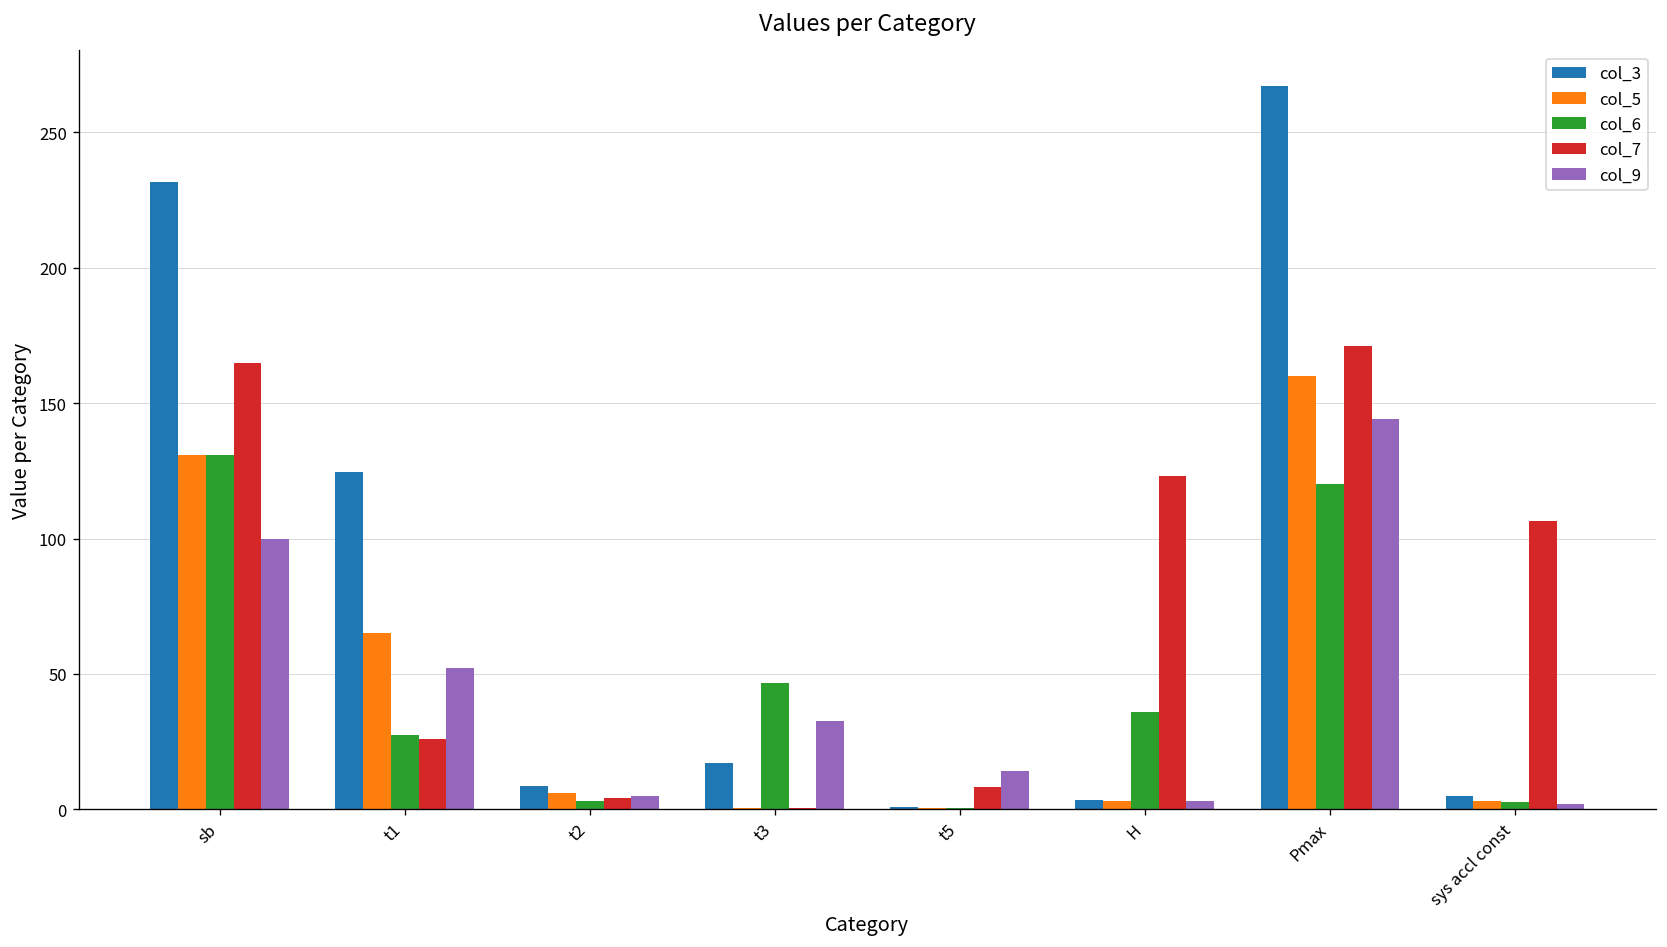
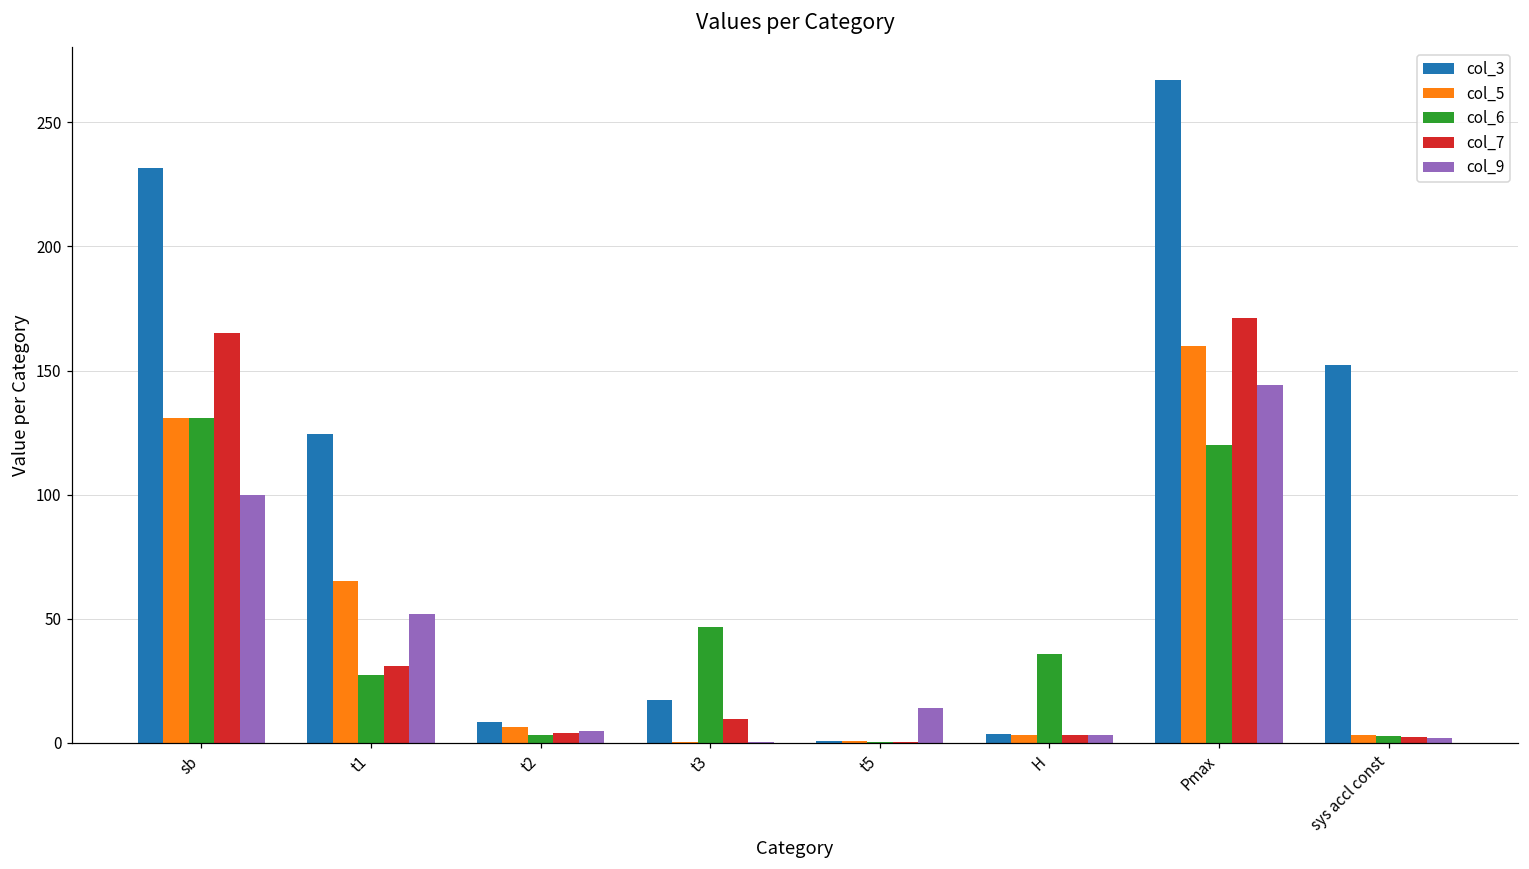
  {
    "col_3": {
      "sb": 232,
      "t1": 124,
      "t2": 9,
      "t3": 17,
      "H": 3,
      "Pmax": 267,
-     "sys accl const": 5
+     "sys accl const": 152
    },
    "col_5": {
      "sb": 131,
      "t1": 65,
      "t2": 6,
      "H": 3,
      "Pmax": 160,
      "sys accl const": 3
    },
    "col_6": {
      "sb": 131,
      "t1": 28,
      "t2": 3,
      "t3": 47,
      "H": 36,
      "Pmax": 120,
      "sys accl const": 3
    },
    "col_7": {
      "sb": 165,
-     "t1": 26,
+     "t1": 31,
      "t2": 4,
-     "t3": 0,
-     "t5": 8,
-     "H": 123,
+     "t3": 10,
+     "t5": 1,
+     "H": 3,
      "Pmax": 171,
-     "sys accl const": 107
+     "sys accl const": 2
    },
    "col_9": {
      "sb": 100,
      "t1": 52,
      "t2": 5,
-     "t3": 33,
+     "t3": 1,
      "t5": 14,
      "H": 3,
      "Pmax": 144,
      "sys accl const": 2
    }
  }
